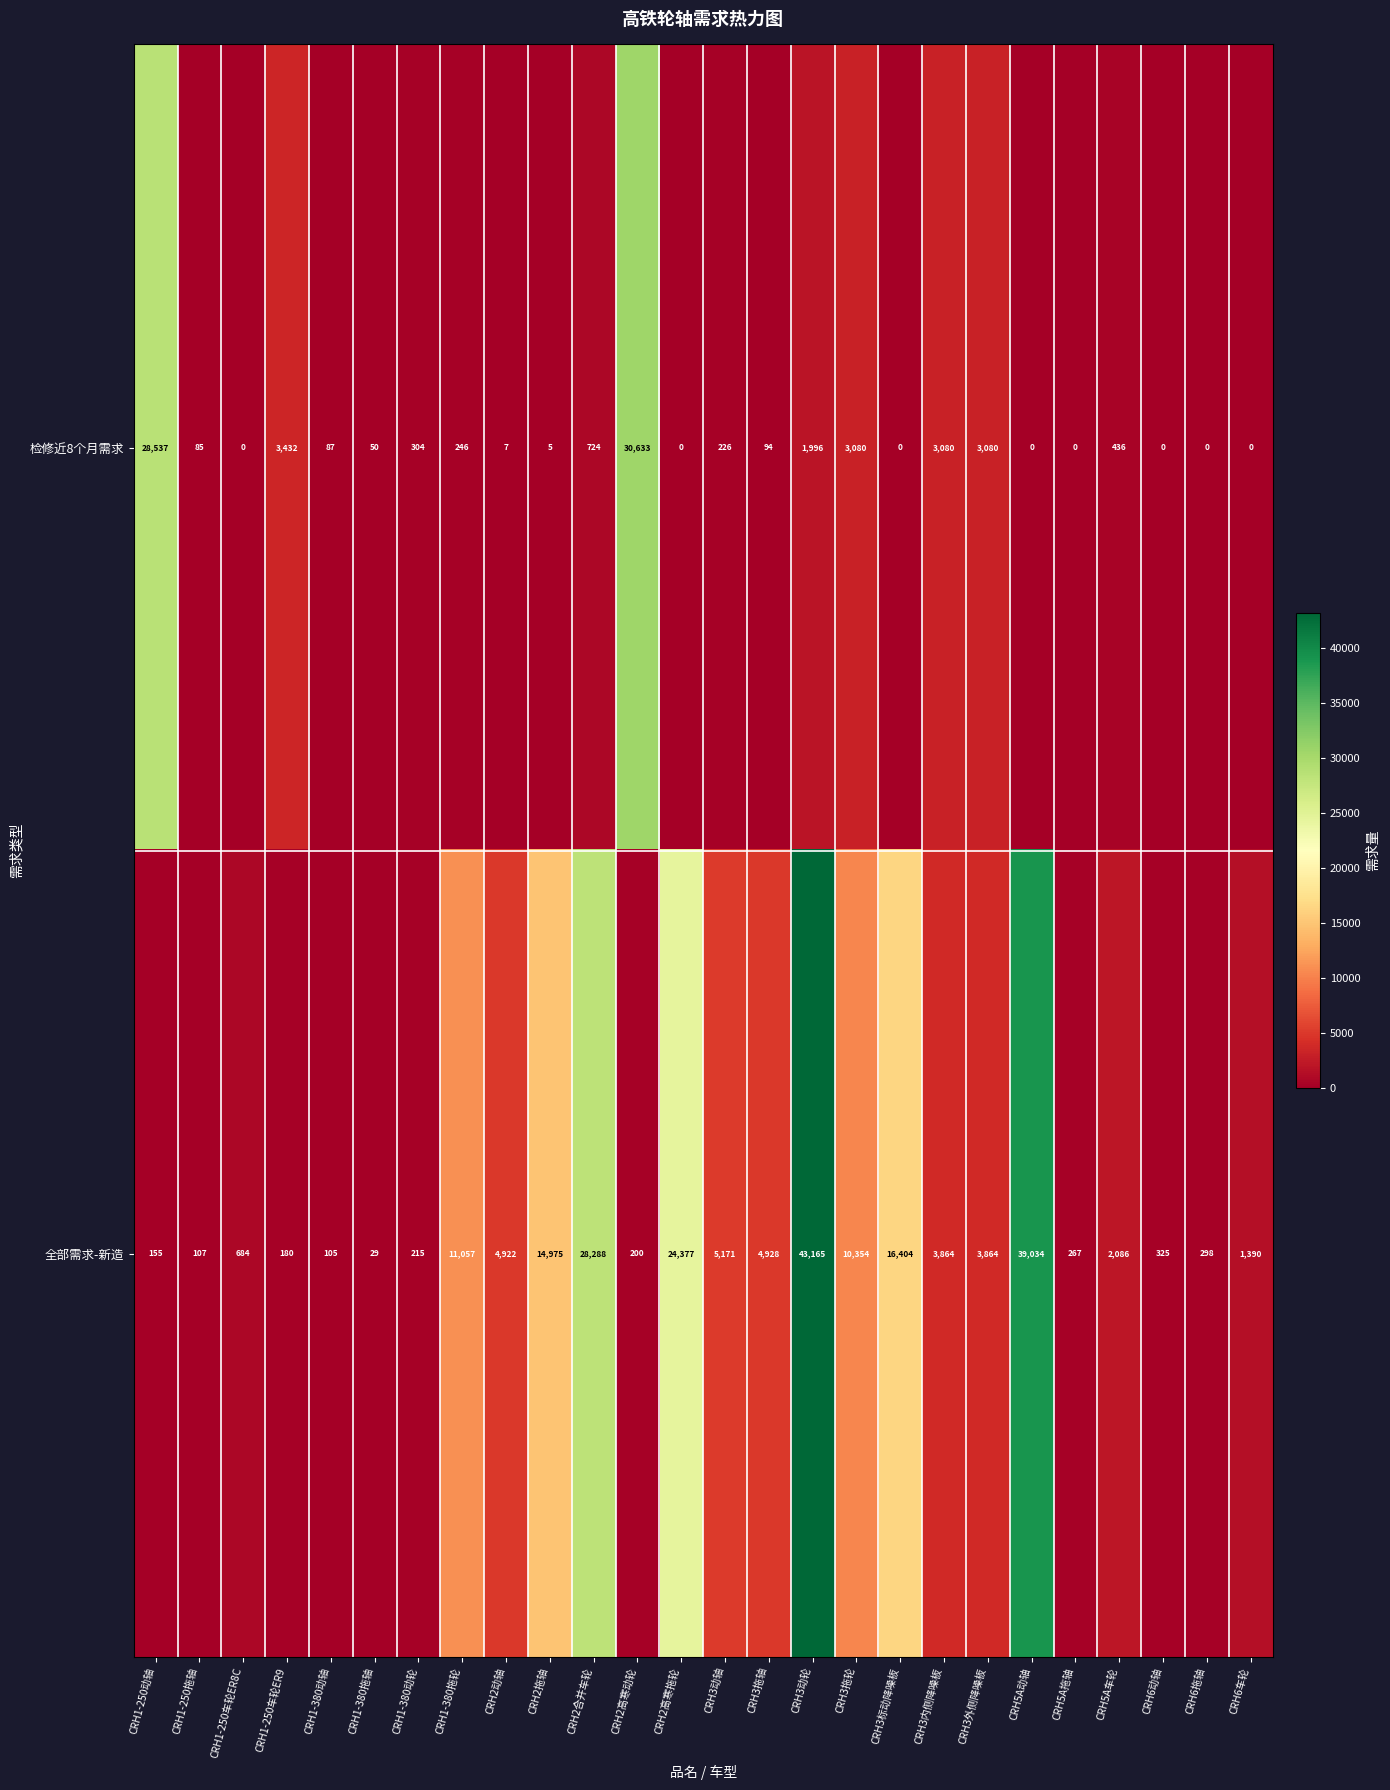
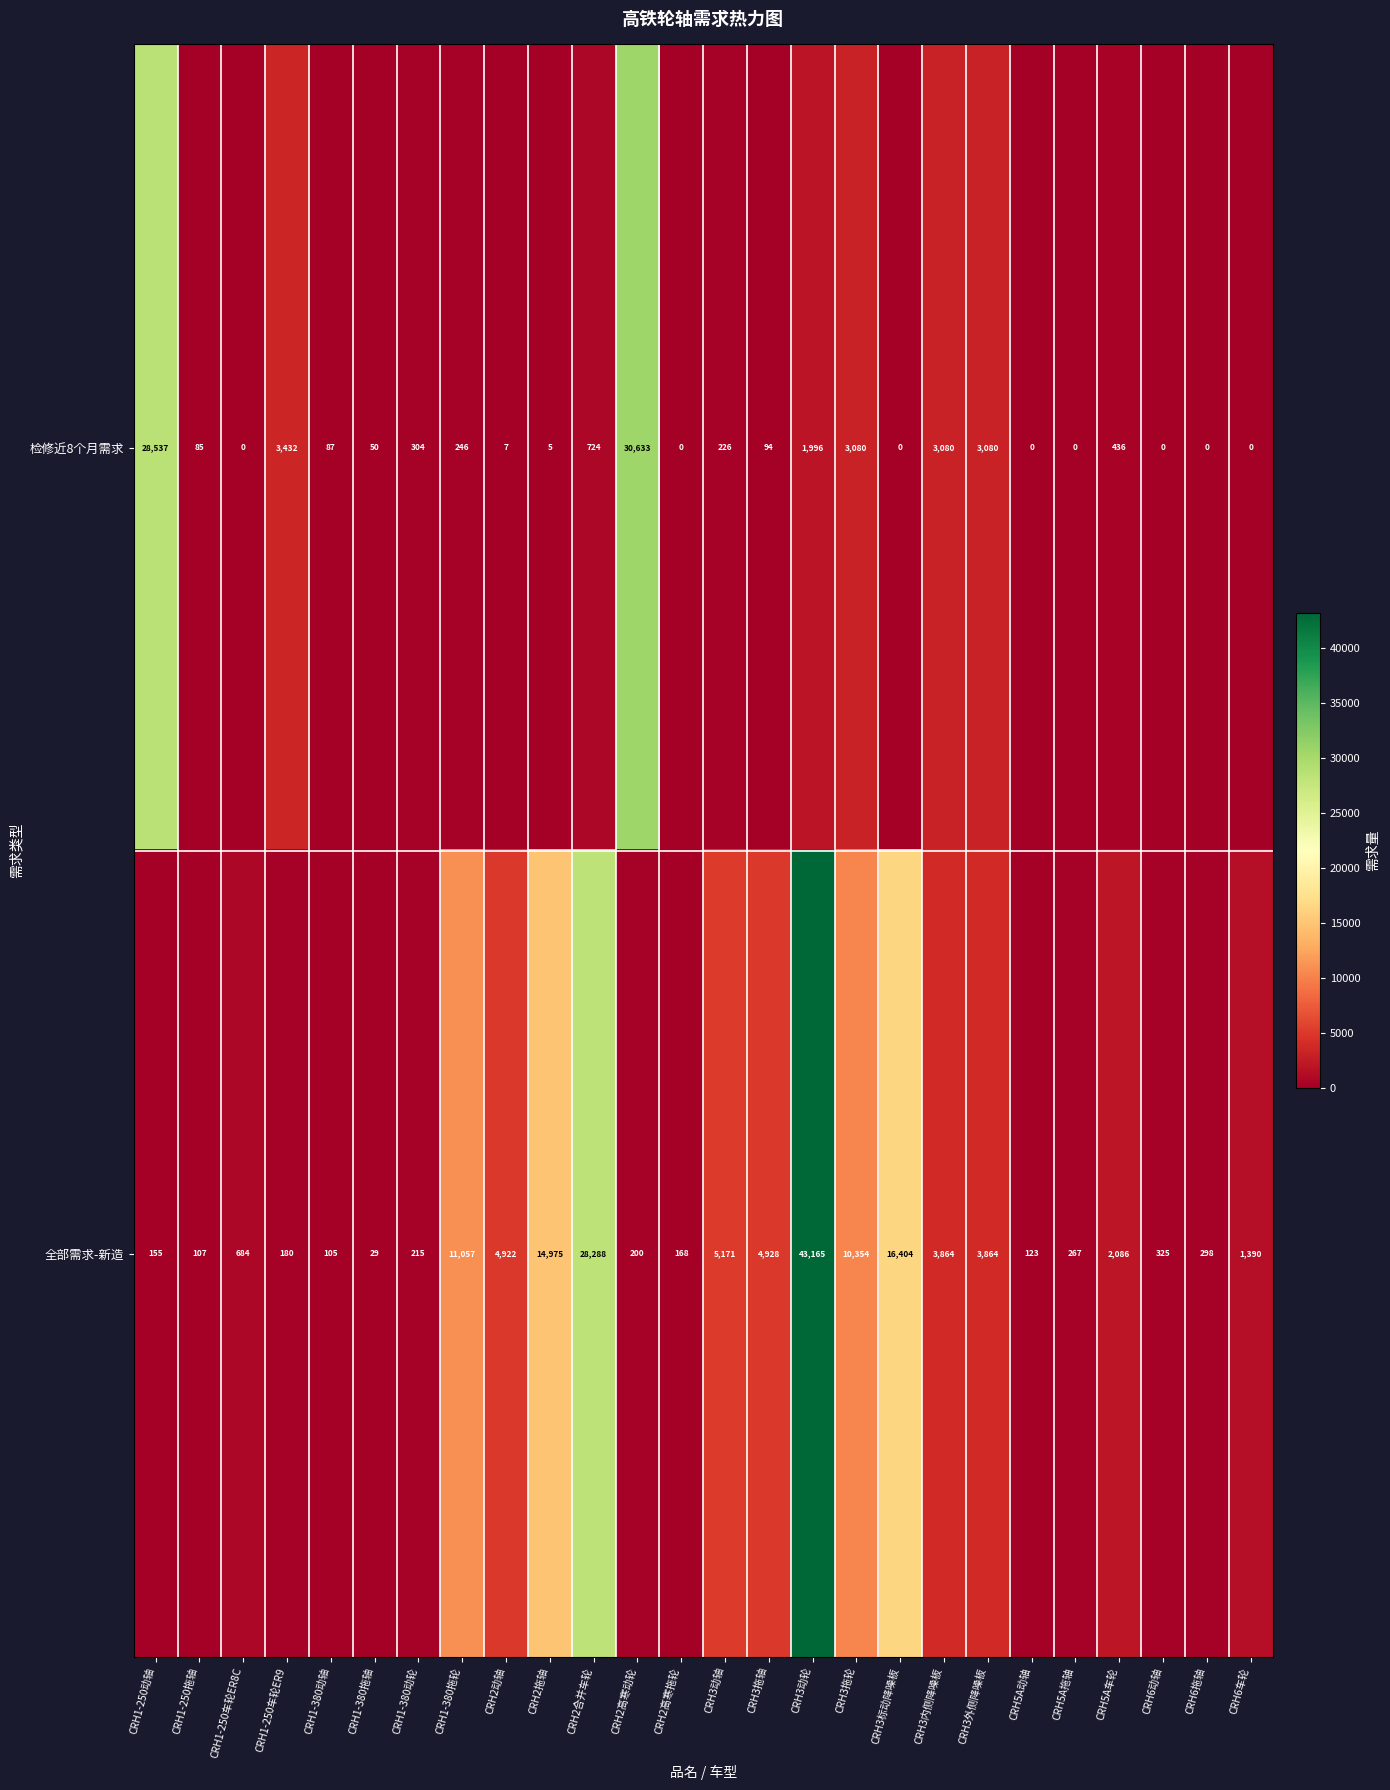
  {
    "检修近8个月需求": {
      "CRH1-250动轴": "28,537",
      "CRH1-250拖轴": "85",
      "CRH1-250车轮ER8C": "0",
      "CRH1-250车轮ER9": "3,432",
      "CRH1-380动轴": "87",
      "CRH1-380拖轴": "50",
      "CRH1-380动轮": "304",
      "CRH1-380拖轮": "246",
      "CRH2动轴": "7",
      "CRH2拖轴": "5",
      "CRH2合并车轮": "724",
      "CRH2高寒动轮": "30,633",
      "CRH2高寒拖轮": "0",
      "CRH3动轴": "226",
      "CRH3拖轴": "94",
      "CRH3动轮": "1,996",
      "CRH3拖轮": "3,080",
      "CRH3标动降噪板": "0",
      "CRH3内侧降噪板": "3,080",
      "CRH3外侧降噪板": "3,080",
      "CRH5A动轴": "0",
      "CRH5A拖轴": "0",
      "CRH5A车轮": "436",
      "CRH6动轴": "0",
      "CRH6拖轴": "0",
      "CRH6车轮": "0"
    },
    "全部需求-新造": {
      "CRH1-250动轴": "155",
      "CRH1-250拖轴": "107",
      "CRH1-250车轮ER8C": "684",
      "CRH1-250车轮ER9": "180",
      "CRH1-380动轴": "105",
      "CRH1-380拖轴": "29",
      "CRH1-380动轮": "215",
      "CRH1-380拖轮": "11,057",
      "CRH2动轴": "4,922",
      "CRH2拖轴": "14,975",
      "CRH2合并车轮": "28,288",
      "CRH2高寒动轮": "200",
-     "CRH2高寒拖轮": "24,377",
+     "CRH2高寒拖轮": "168",
      "CRH3动轴": "5,171",
      "CRH3拖轴": "4,928",
      "CRH3动轮": "43,165",
      "CRH3拖轮": "10,354",
      "CRH3标动降噪板": "16,404",
      "CRH3内侧降噪板": "3,864",
      "CRH3外侧降噪板": "3,864",
-     "CRH5A动轴": "39,034",
+     "CRH5A动轴": "123",
      "CRH5A拖轴": "267",
      "CRH5A车轮": "2,086",
      "CRH6动轴": "325",
      "CRH6拖轴": "298",
      "CRH6车轮": "1,390"
    }
  }
